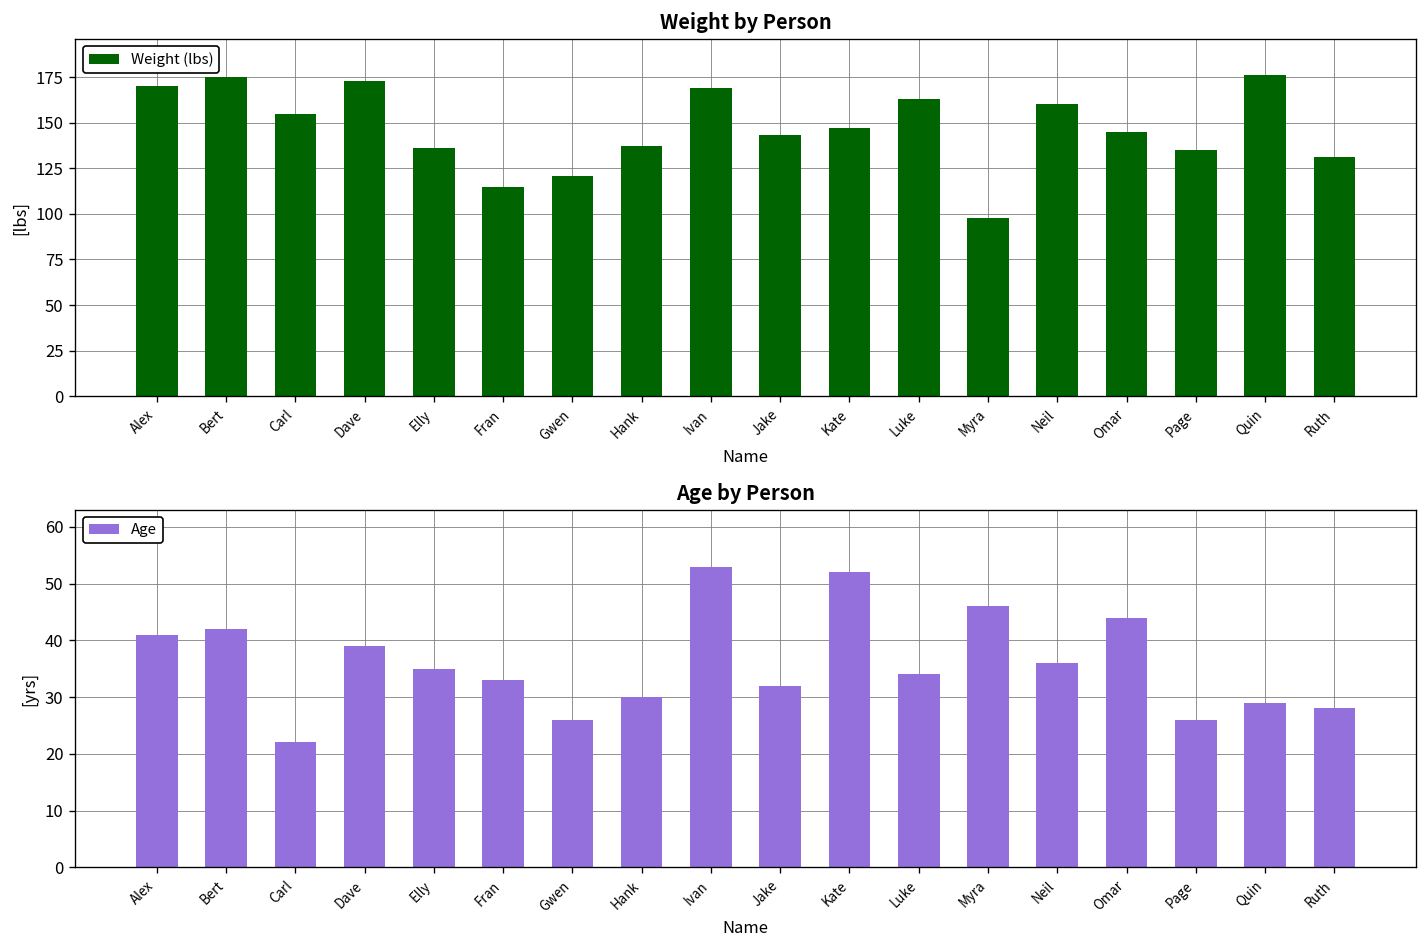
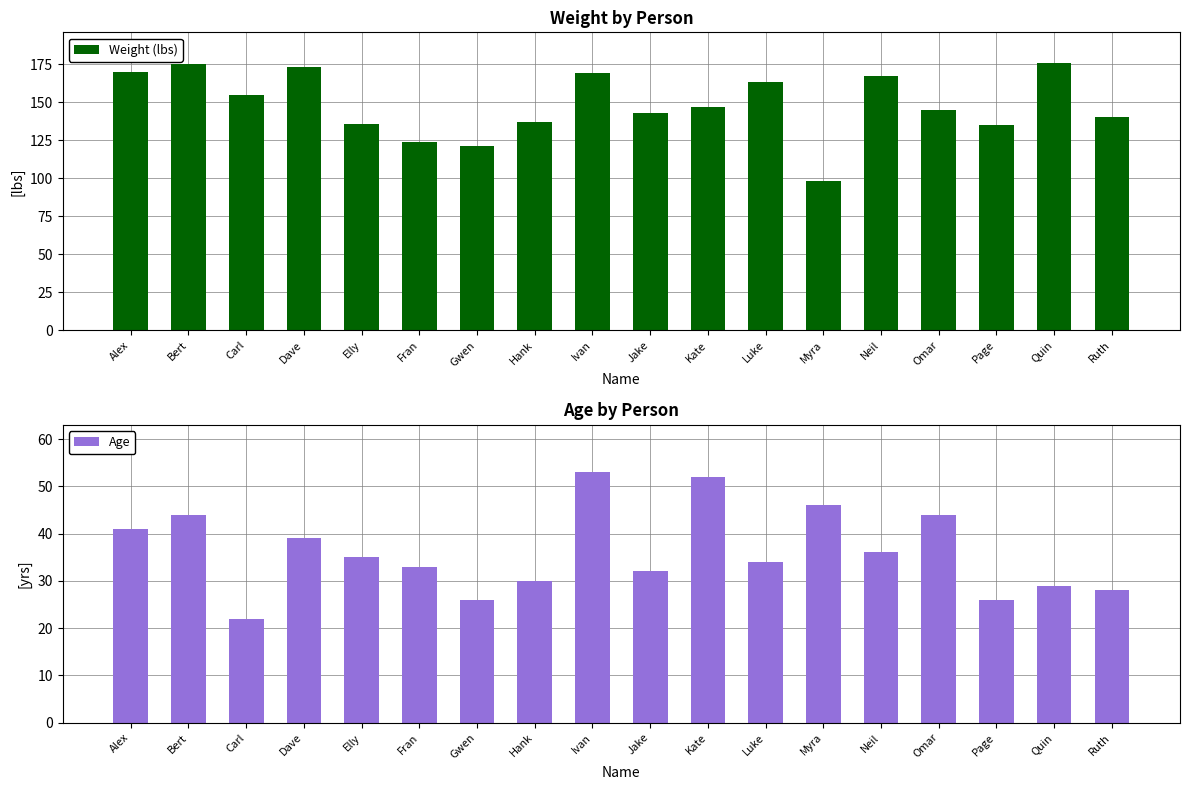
  {
    "Weight by Person": {
      "Alex": 170,
      "Bert": 175,
      "Carl": 155,
      "Dave": 173,
      "Elly": 136,
-     "Fran": 115,
+     "Fran": 124,
      "Gwen": 121,
      "Hank": 137,
      "Ivan": 169,
      "Jake": 143,
      "Kate": 147,
      "Luke": 163,
      "Myra": 98,
-     "Neil": 160,
+     "Neil": 167,
      "Omar": 145,
      "Page": 135,
      "Quin": 176,
-     "Ruth": 131
+     "Ruth": 140
    },
    "Age by Person": {
      "Alex": 41,
-     "Bert": 42,
+     "Bert": 44,
      "Carl": 22,
      "Dave": 39,
      "Elly": 35,
      "Fran": 33,
      "Gwen": 26,
      "Hank": 30,
      "Ivan": 53,
      "Jake": 32,
      "Kate": 52,
      "Luke": 34,
      "Myra": 46,
      "Neil": 36,
      "Omar": 44,
      "Page": 26,
      "Quin": 29,
      "Ruth": 28
    }
  }
